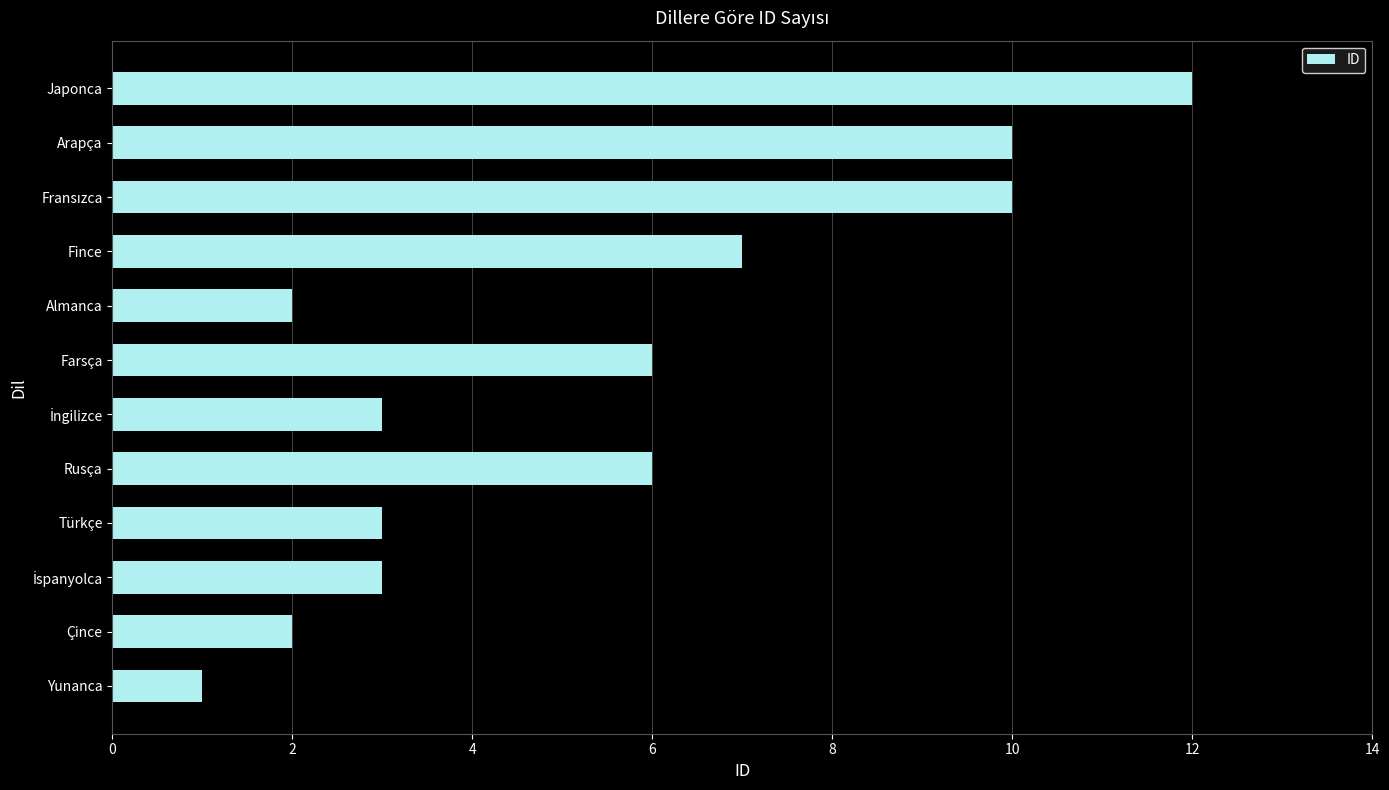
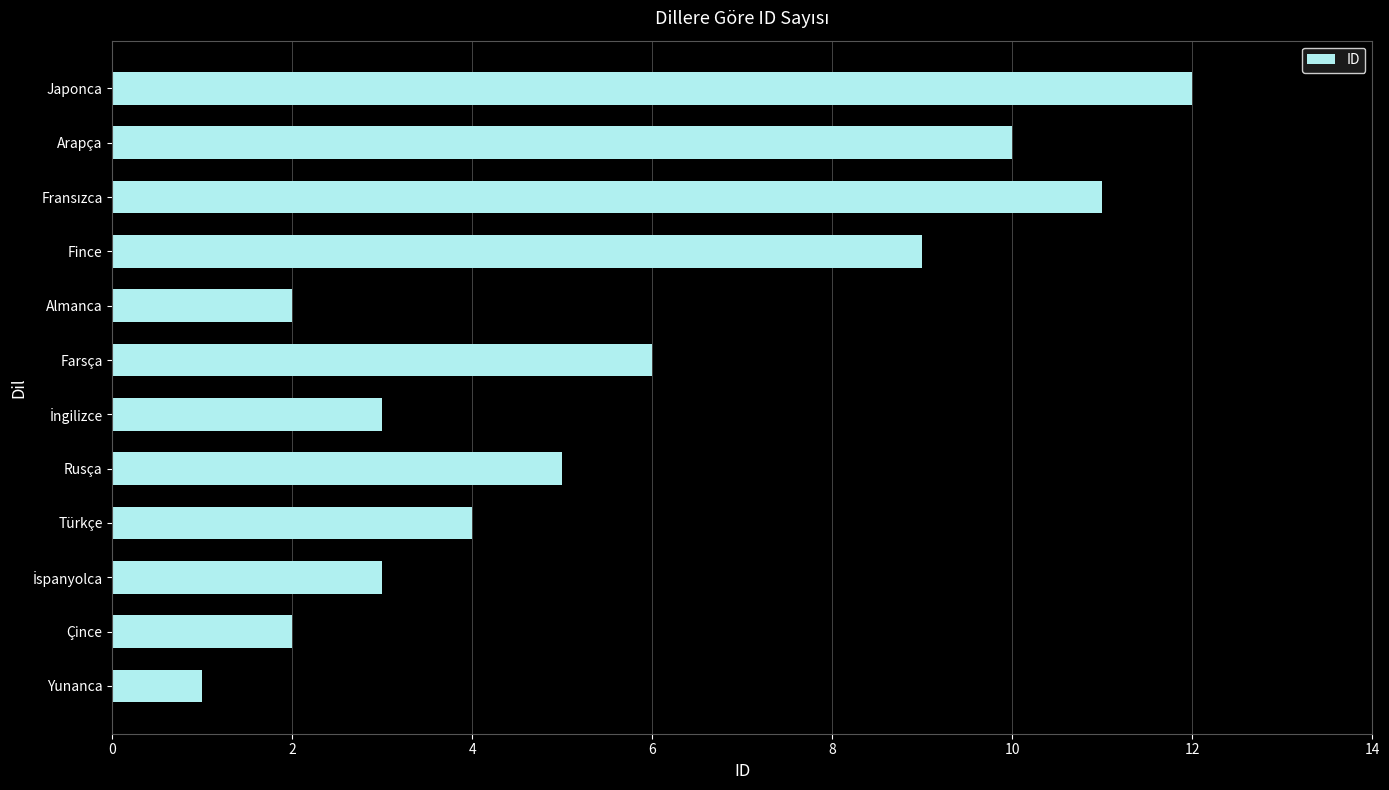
  {
    "Japonca": 12,
    "Arapça": 10,
-   "Fransızca": 10,
-   "Fince": 7,
+   "Fransızca": 11,
+   "Fince": 9,
    "Almanca": 2,
    "Farsça": 6,
    "İngilizce": 3,
-   "Rusça": 6,
-   "Türkçe": 3,
+   "Rusça": 5,
+   "Türkçe": 4,
    "İspanyolca": 3,
    "Çince": 2,
    "Yunanca": 1
  }
